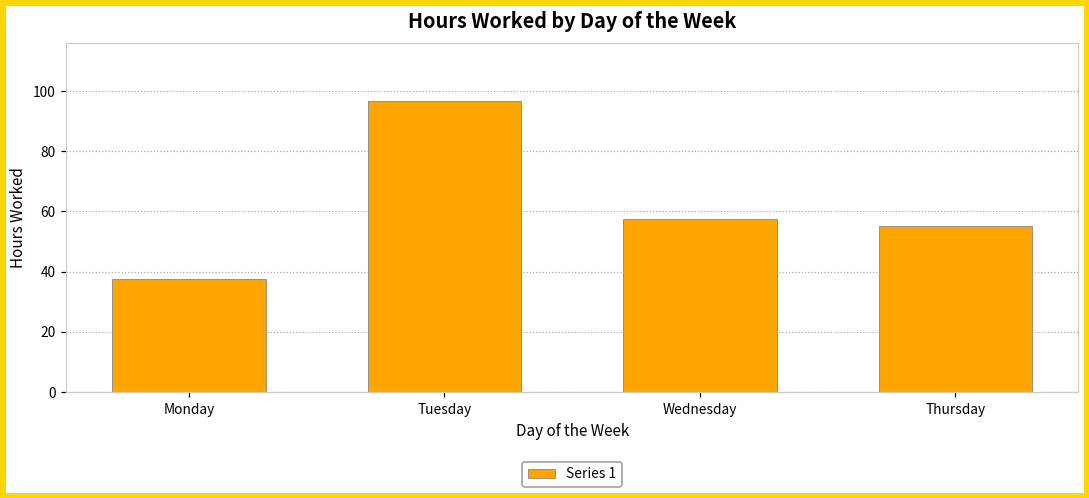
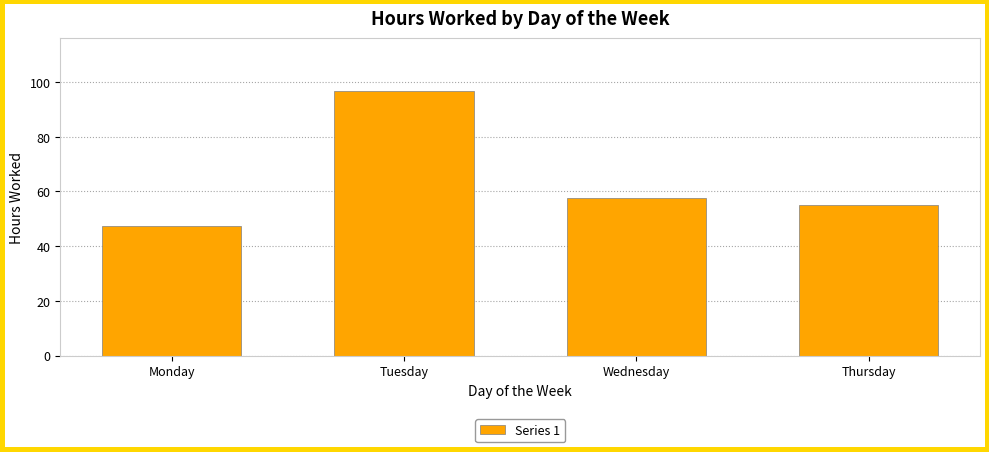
  {
-   "Monday": 38,
+   "Monday": 47,
    "Tuesday": 97,
    "Wednesday": 58,
    "Thursday": 55
  }
